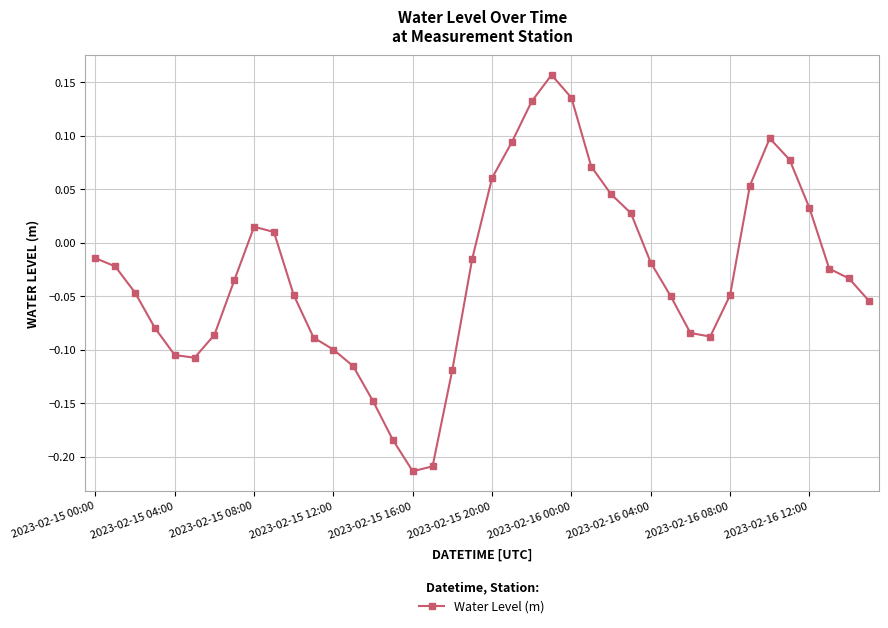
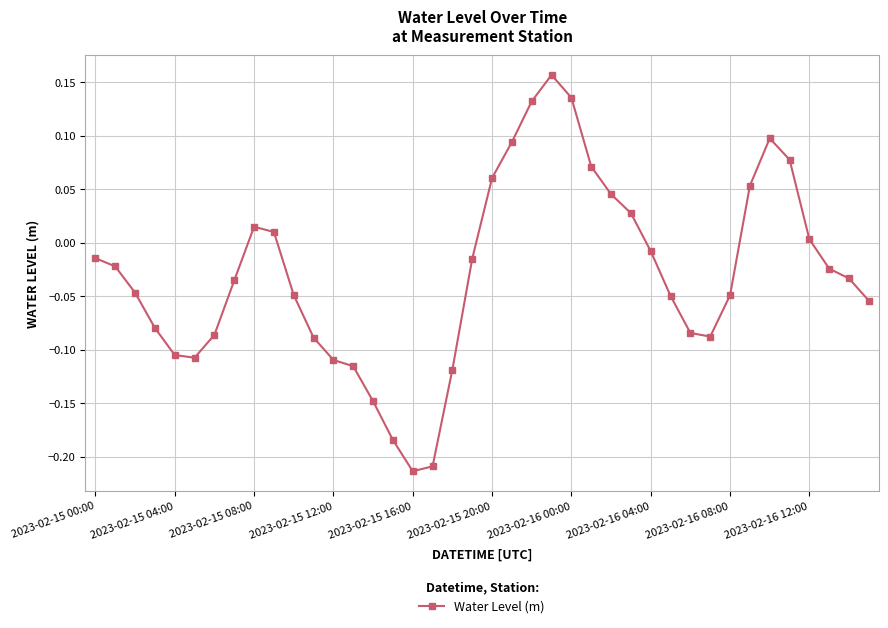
  {
    "2023-02-15 00:00": -0.014,
    "2023-02-15 04:00": -0.105,
    "2023-02-15 08:00": 0.015,
-   "2023-02-15 12:00": -0.100,
+   "2023-02-15 12:00": -0.110,
    "2023-02-15 16:00": -0.214,
    "2023-02-15 20:00": 0.060,
    "2023-02-16 00:00": 0.136,
-   "2023-02-16 04:00": -0.019,
+   "2023-02-16 04:00": -0.008,
    "2023-02-16 08:00": -0.049,
-   "2023-02-16 12:00": 0.033
+   "2023-02-16 12:00": 0.003
  }
